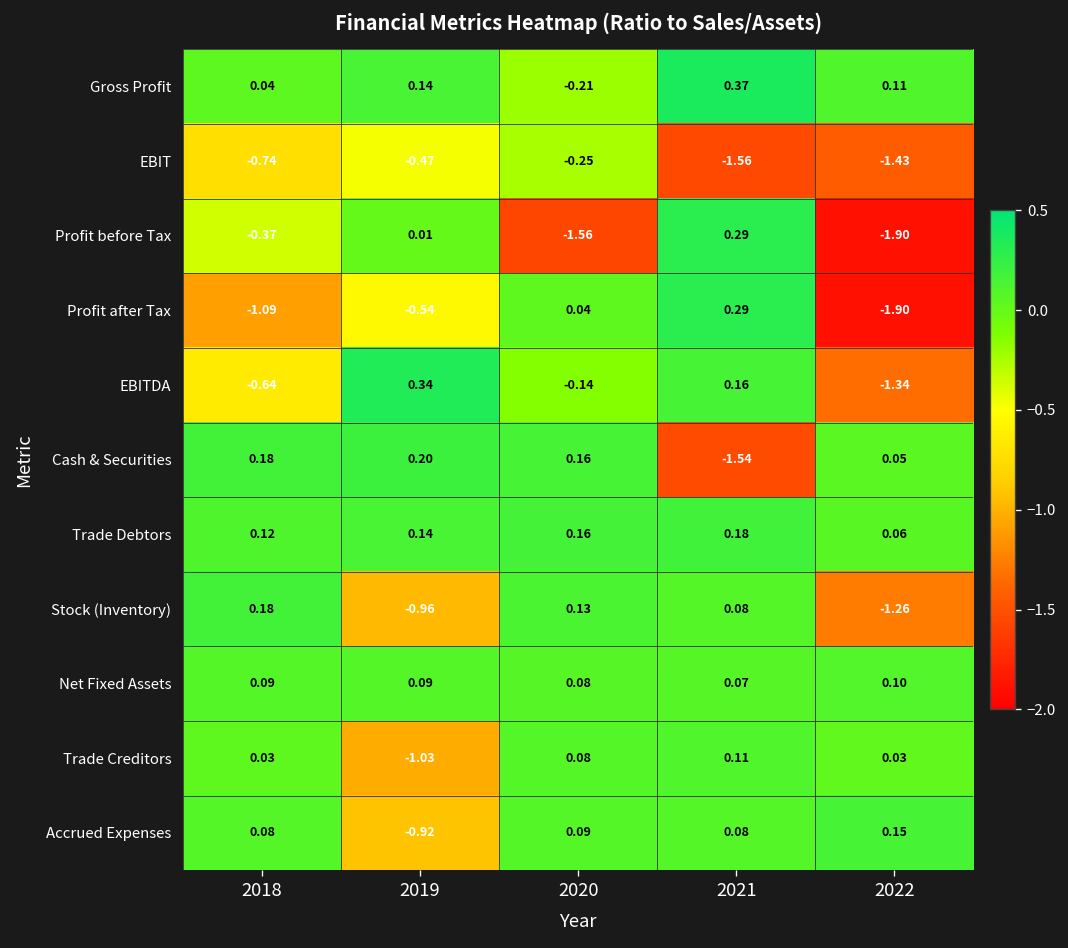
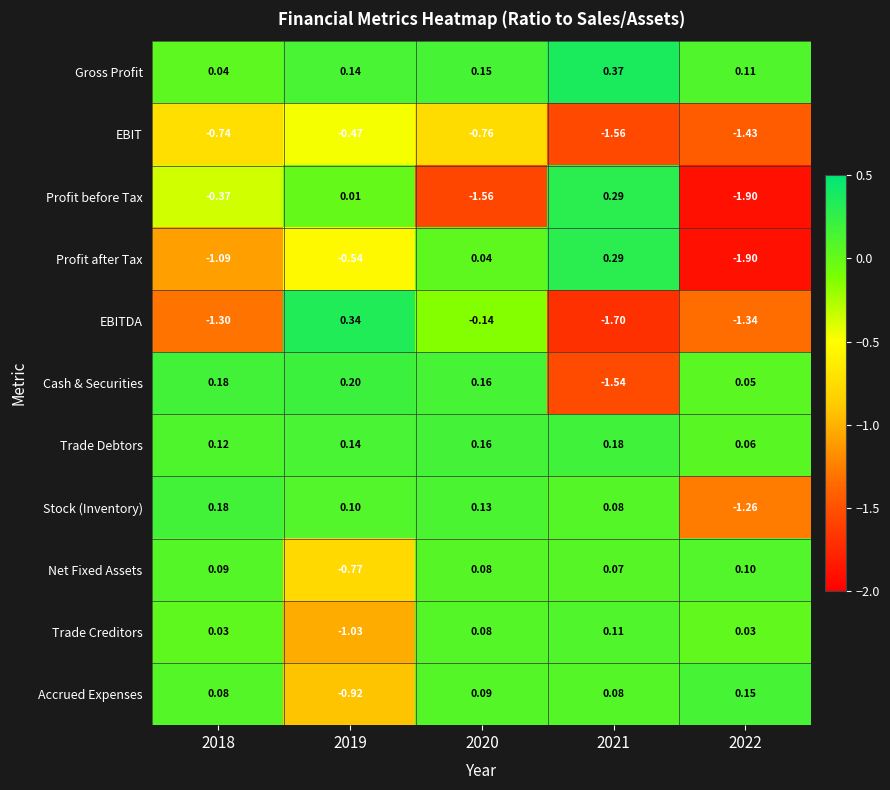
  {
    "Gross Profit": {
      "2018": 0.04,
      "2019": 0.14,
-     "2020": -0.21,
+     "2020": 0.15,
      "2021": 0.37,
      "2022": 0.11
    },
    "EBIT": {
      "2018": -0.74,
      "2019": -0.47,
-     "2020": -0.25,
+     "2020": -0.76,
      "2021": -1.56,
      "2022": -1.43
    },
    "Profit before Tax": {
      "2018": -0.37,
      "2019": 0.01,
      "2020": -1.56,
      "2021": 0.29,
      "2022": -1.90
    },
    "Profit after Tax": {
      "2018": -1.09,
      "2019": -0.54,
      "2020": 0.04,
      "2021": 0.29,
      "2022": -1.90
    },
    "EBITDA": {
-     "2018": -0.64,
+     "2018": -1.30,
      "2019": 0.34,
      "2020": -0.14,
-     "2021": 0.16,
+     "2021": -1.70,
      "2022": -1.34
    },
    "Cash & Securities": {
      "2018": 0.18,
      "2019": 0.20,
      "2020": 0.16,
      "2021": -1.54,
      "2022": 0.05
    },
    "Trade Debtors": {
      "2018": 0.12,
      "2019": 0.14,
      "2020": 0.16,
      "2021": 0.18,
      "2022": 0.06
    },
    "Stock (Inventory)": {
      "2018": 0.18,
-     "2019": -0.96,
+     "2019": 0.10,
      "2020": 0.13,
      "2021": 0.08,
      "2022": -1.26
    },
    "Net Fixed Assets": {
      "2018": 0.09,
-     "2019": 0.09,
+     "2019": -0.77,
      "2020": 0.08,
      "2021": 0.07,
      "2022": 0.10
    },
    "Trade Creditors": {
      "2018": 0.03,
      "2019": -1.03,
      "2020": 0.08,
      "2021": 0.11,
      "2022": 0.03
    },
    "Accrued Expenses": {
      "2018": 0.08,
      "2019": -0.92,
      "2020": 0.09,
      "2021": 0.08,
      "2022": 0.15
    }
  }
